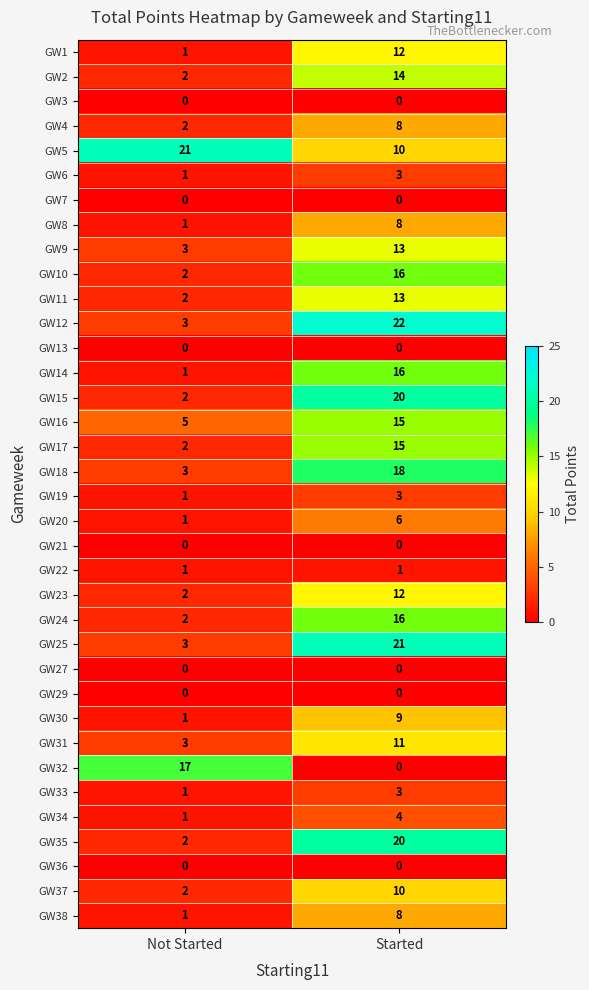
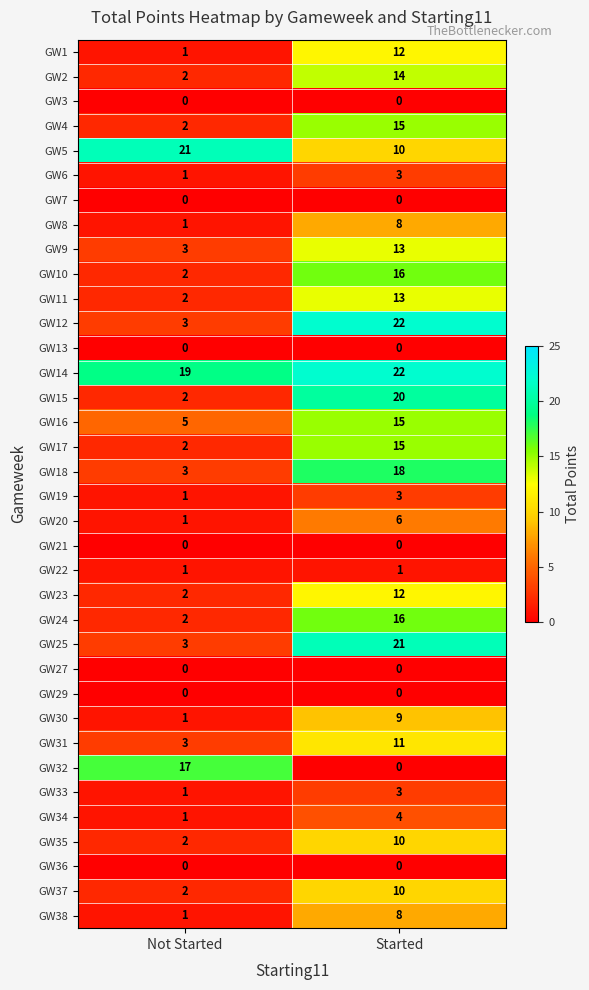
  {
    "GW1": {
      "Not Started": 1,
      "Started": 12
    },
    "GW2": {
      "Not Started": 2,
      "Started": 14
    },
    "GW3": {
      "Not Started": 0,
      "Started": 0
    },
    "GW4": {
      "Not Started": 2,
-     "Started": 8
+     "Started": 15
    },
    "GW5": {
      "Not Started": 21,
      "Started": 10
    },
    "GW6": {
      "Not Started": 1,
      "Started": 3
    },
    "GW7": {
      "Not Started": 0,
      "Started": 0
    },
    "GW8": {
      "Not Started": 1,
      "Started": 8
    },
    "GW9": {
      "Not Started": 3,
      "Started": 13
    },
    "GW10": {
      "Not Started": 2,
      "Started": 16
    },
    "GW11": {
      "Not Started": 2,
      "Started": 13
    },
    "GW12": {
      "Not Started": 3,
      "Started": 22
    },
    "GW13": {
      "Not Started": 0,
      "Started": 0
    },
    "GW14": {
-     "Not Started": 1,
-     "Started": 16
+     "Not Started": 19,
+     "Started": 22
    },
    "GW15": {
      "Not Started": 2,
      "Started": 20
    },
    "GW16": {
      "Not Started": 5,
      "Started": 15
    },
    "GW17": {
      "Not Started": 2,
      "Started": 15
    },
    "GW18": {
      "Not Started": 3,
      "Started": 18
    },
    "GW19": {
      "Not Started": 1,
      "Started": 3
    },
    "GW20": {
      "Not Started": 1,
      "Started": 6
    },
    "GW21": {
      "Not Started": 0,
      "Started": 0
    },
    "GW22": {
      "Not Started": 1,
      "Started": 1
    },
    "GW23": {
      "Not Started": 2,
      "Started": 12
    },
    "GW24": {
      "Not Started": 2,
      "Started": 16
    },
    "GW25": {
      "Not Started": 3,
      "Started": 21
    },
    "GW27": {
      "Not Started": 0,
      "Started": 0
    },
    "GW29": {
      "Not Started": 0,
      "Started": 0
    },
    "GW30": {
      "Not Started": 1,
      "Started": 9
    },
    "GW31": {
      "Not Started": 3,
      "Started": 11
    },
    "GW32": {
      "Not Started": 17,
      "Started": 0
    },
    "GW33": {
      "Not Started": 1,
      "Started": 3
    },
    "GW34": {
      "Not Started": 1,
      "Started": 4
    },
    "GW35": {
      "Not Started": 2,
-     "Started": 20
+     "Started": 10
    },
    "GW36": {
      "Not Started": 0,
      "Started": 0
    },
    "GW37": {
      "Not Started": 2,
      "Started": 10
    },
    "GW38": {
      "Not Started": 1,
      "Started": 8
    }
  }
